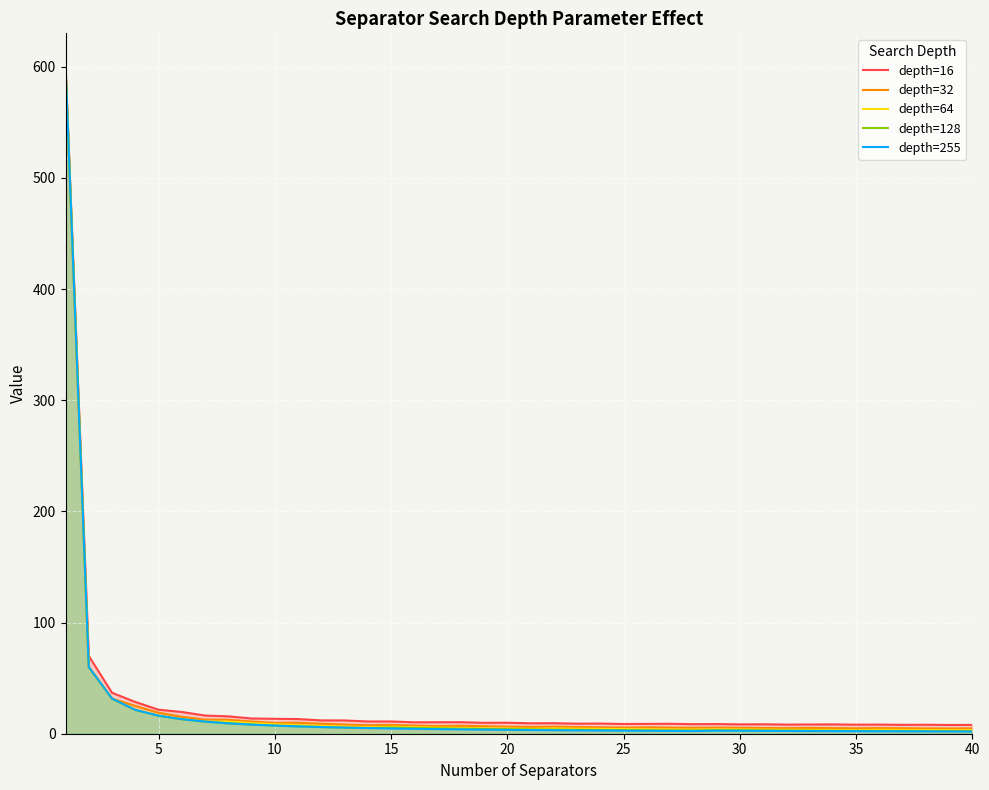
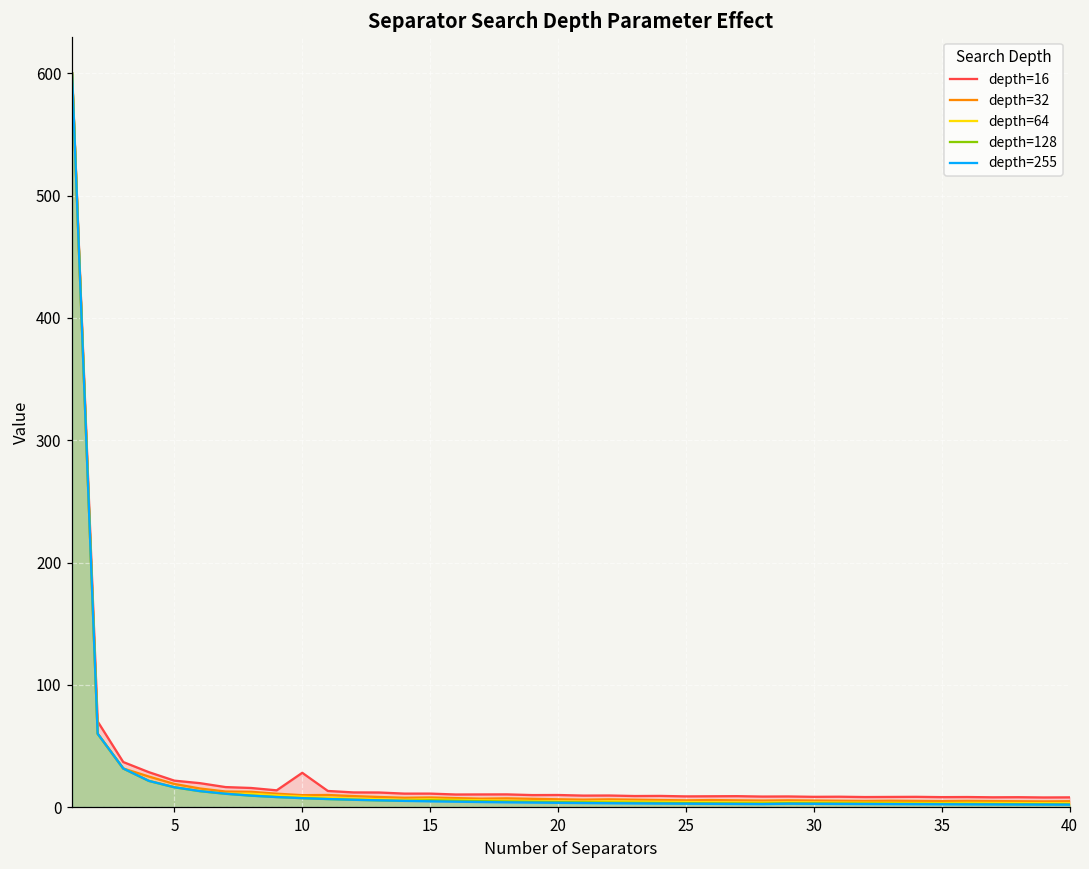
  {
    "depth=16": {
      "5": 22,
-     "10": 13,
+     "10": 28,
      "15": 11,
      "20": 10,
      "25": 9,
      "30": 8,
      "35": 8,
      "40": 8
    },
    "depth=32": {
      "5": 19
    }
  }
